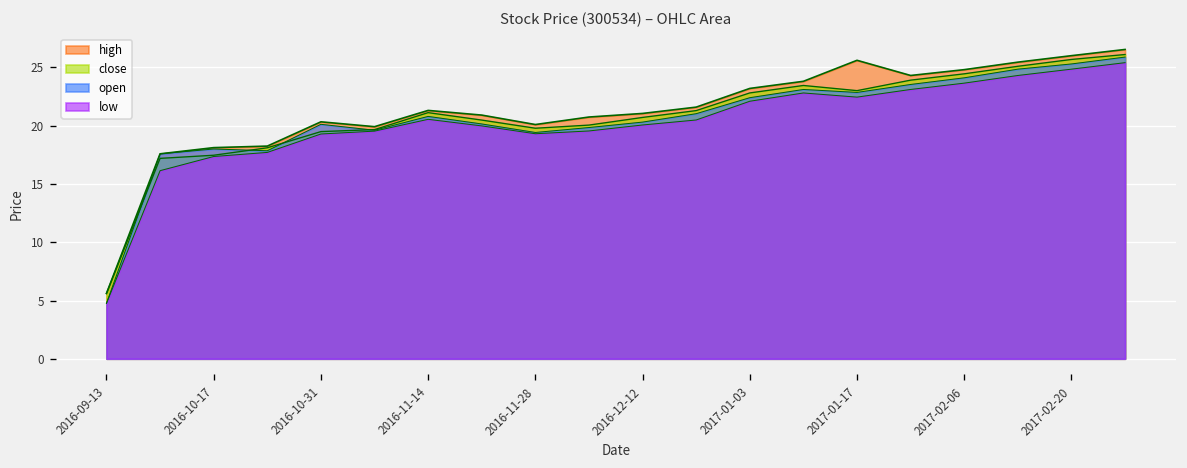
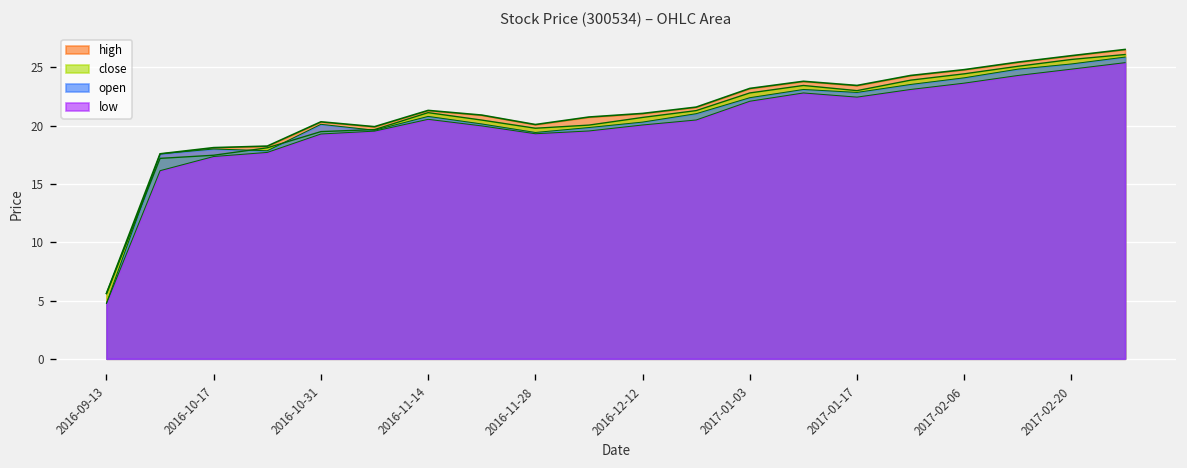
  {
    "high": {
      "2016-11-28": 20,
      "2016-12-12": 21,
      "2017-01-03": 23,
-     "2017-01-17": 26,
+     "2017-01-17": 23,
      "2017-02-06": 25,
      "2017-02-20": 26
    },
    "close": {
      "2016-11-28": 20,
      "2016-12-12": 21,
      "2017-01-03": 23,
      "2017-02-06": 24,
      "2017-02-20": 26
    },
    "open": {
      "2017-01-03": 22,
      "2017-02-06": 24,
      "2017-02-20": 25
    },
    "low": {
      "2017-01-03": 22,
      "2017-01-17": 22,
      "2017-02-06": 24,
      "2017-02-20": 25
    }
  }
